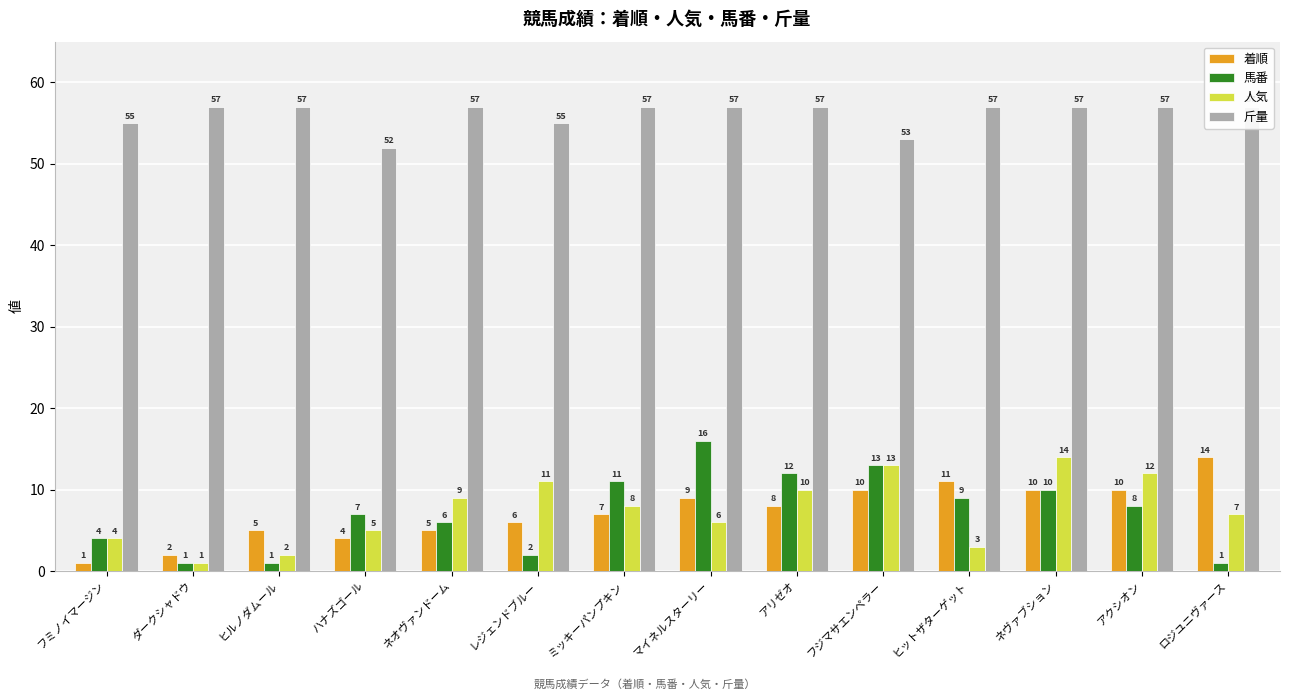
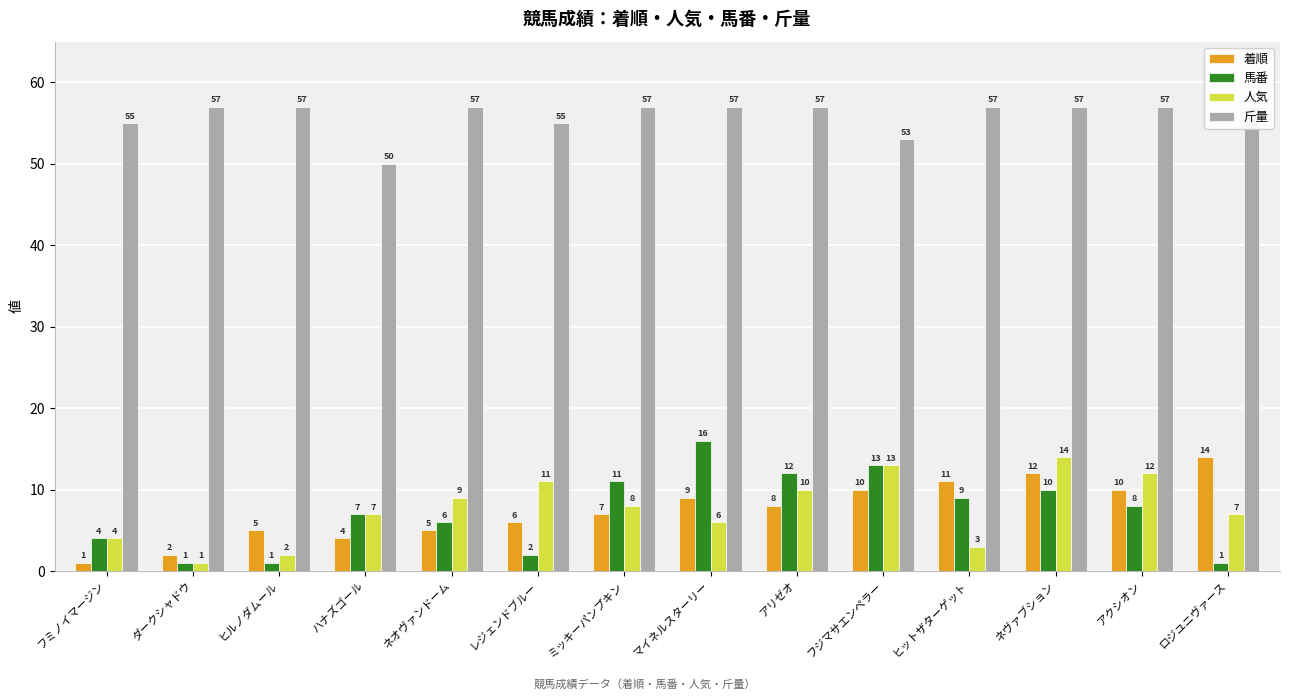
  {
    "着順": {
      "フミノイマージン": 1,
      "ダークシャドウ": 2,
      "ヒルノダムール": 5,
      "ハナズゴール": 4,
      "ネオヴァンドーム": 5,
      "レジェンドブルー": 6,
      "ミッキーパンプキン": 7,
      "マイネルスターリー": 9,
      "アリゼオ": 8,
      "フジマサエンペラー": 10,
      "ヒットザターゲット": 11,
-     "ネヴァブション": 10,
+     "ネヴァブション": 12,
      "アクシオン": 10,
      "ロジユニヴァース": 14
    },
    "馬番": {
      "フミノイマージン": 4,
      "ダークシャドウ": 1,
      "ヒルノダムール": 1,
      "ハナズゴール": 7,
      "ネオヴァンドーム": 6,
      "レジェンドブルー": 2,
      "ミッキーパンプキン": 11,
      "マイネルスターリー": 16,
      "アリゼオ": 12,
      "フジマサエンペラー": 13,
      "ヒットザターゲット": 9,
      "ネヴァブション": 10,
      "アクシオン": 8,
      "ロジユニヴァース": 1
    },
    "人気": {
      "フミノイマージン": 4,
      "ダークシャドウ": 1,
      "ヒルノダムール": 2,
-     "ハナズゴール": 5,
+     "ハナズゴール": 7,
      "ネオヴァンドーム": 9,
      "レジェンドブルー": 11,
      "ミッキーパンプキン": 8,
      "マイネルスターリー": 6,
      "アリゼオ": 10,
      "フジマサエンペラー": 13,
      "ヒットザターゲット": 3,
      "ネヴァブション": 14,
      "アクシオン": 12,
      "ロジユニヴァース": 7
    },
    "斤量": {
      "フミノイマージン": 55,
      "ダークシャドウ": 57,
      "ヒルノダムール": 57,
-     "ハナズゴール": 52,
+     "ハナズゴール": 50,
      "ネオヴァンドーム": 57,
      "レジェンドブルー": 55,
      "ミッキーパンプキン": 57,
      "マイネルスターリー": 57,
      "アリゼオ": 57,
      "フジマサエンペラー": 53,
      "ヒットザターゲット": 57,
      "ネヴァブション": 57,
      "アクシオン": 57
    }
  }
